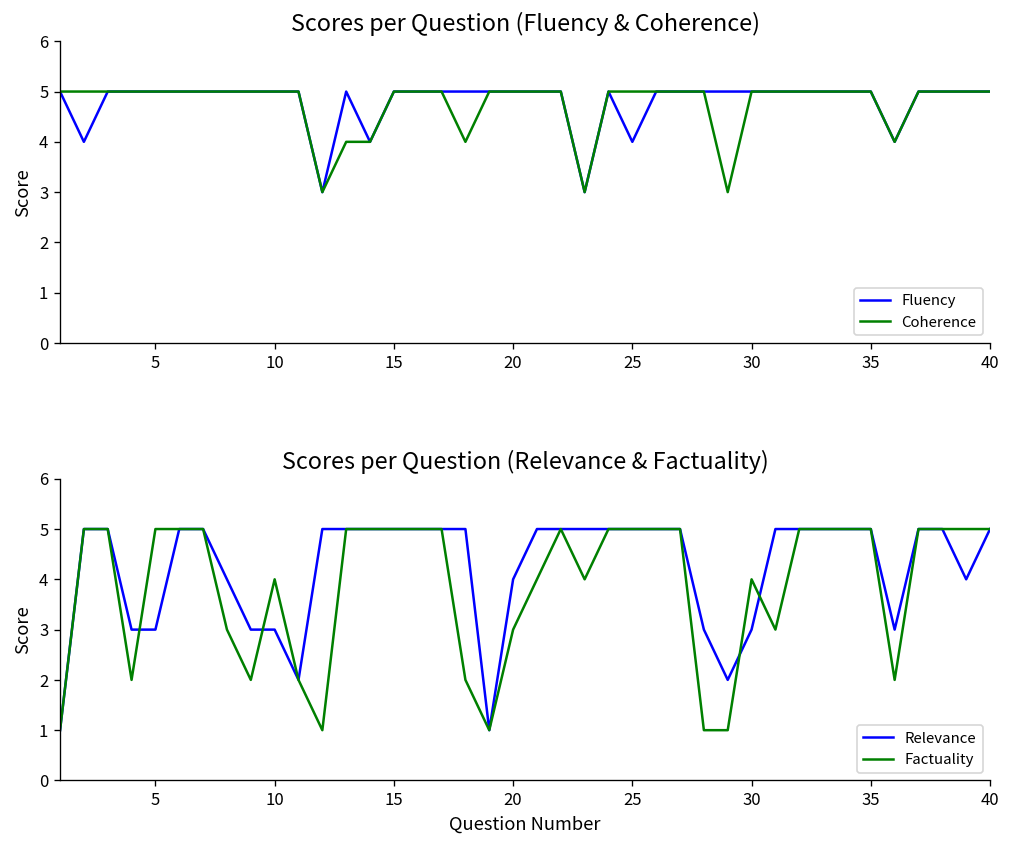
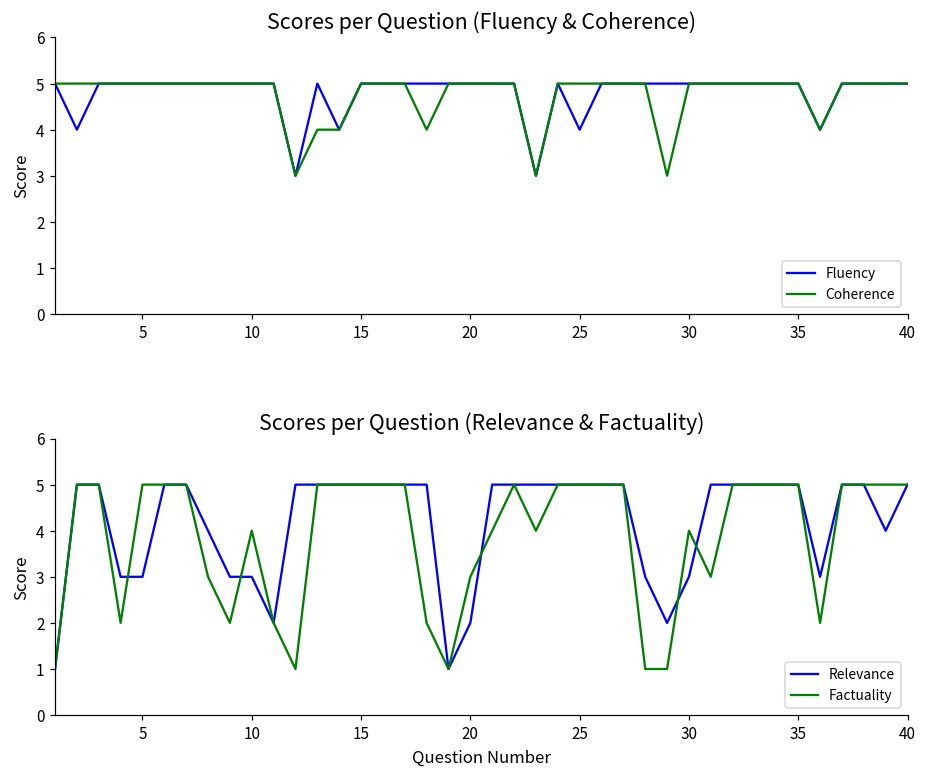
  {
    "Scores per Question (Fluency & Coherence)": {
      "Fluency": {
        "25": 4.0
      },
      "Coherence": {
        "25": 5.0
      }
    },
    "Scores per Question (Relevance & Factuality)": {
      "Relevance": {
        "5": 3,
        "10": 3,
-       "20": 4,
+       "20": 2,
        "30": 3
      },
      "Factuality": {
        "5": 5,
        "10": 4,
        "20": 3,
        "30": 4
      }
    }
  }
